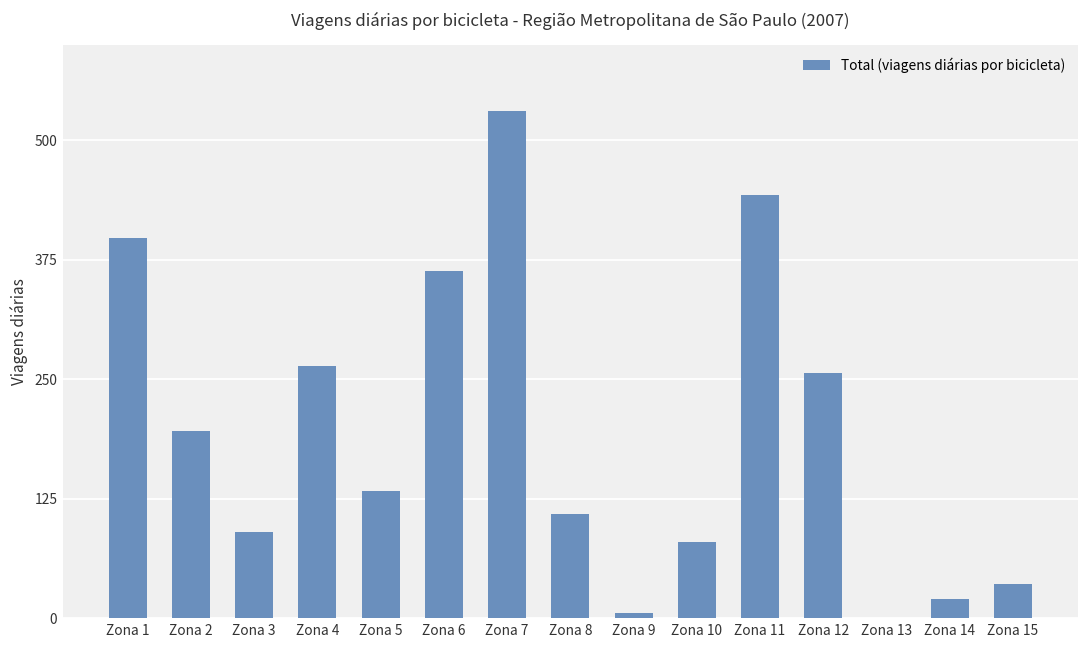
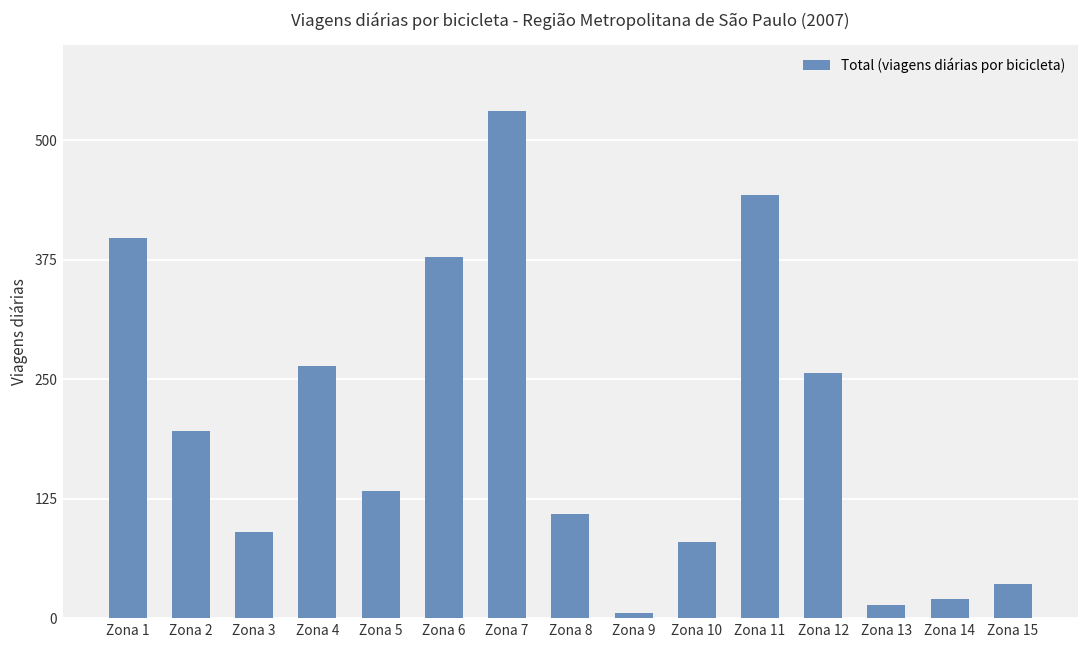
  {
    "Zona 1": 400,
    "Zona 2": 200,
    "Zona 3": 90,
    "Zona 4": 260,
    "Zona 5": 130,
-   "Zona 6": 360,
+   "Zona 6": 380,
    "Zona 7": 530,
    "Zona 8": 110,
    "Zona 9": 10,
    "Zona 10": 80,
    "Zona 11": 440,
    "Zona 12": 260,
-   "Zona 13": 0,
+   "Zona 13": 10,
    "Zona 14": 20,
    "Zona 15": 40
  }
